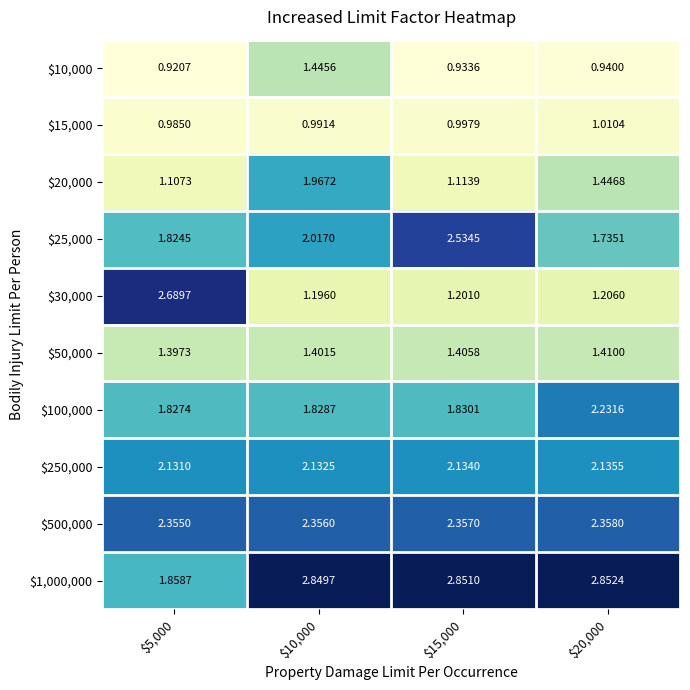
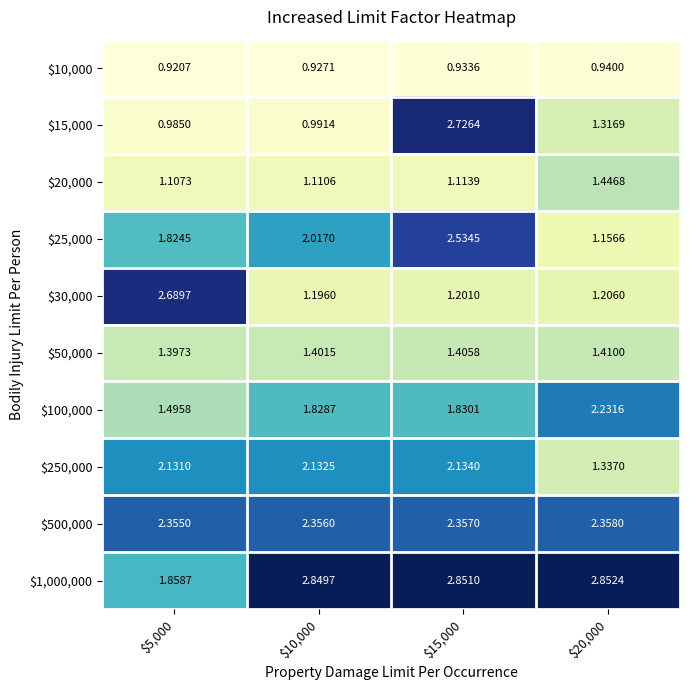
  {
    "$10,000": {
      "$5,000": 0.9207,
-     "$10,000": 1.4456,
+     "$10,000": 0.9271,
      "$15,000": 0.9336,
      "$20,000": 0.9400
    },
    "$15,000": {
      "$5,000": 0.9850,
      "$10,000": 0.9914,
-     "$15,000": 0.9979,
-     "$20,000": 1.0104
+     "$15,000": 2.7264,
+     "$20,000": 1.3169
    },
    "$20,000": {
      "$5,000": 1.1073,
-     "$10,000": 1.9672,
+     "$10,000": 1.1106,
      "$15,000": 1.1139,
      "$20,000": 1.4468
    },
    "$25,000": {
      "$5,000": 1.8245,
      "$10,000": 2.0170,
      "$15,000": 2.5345,
-     "$20,000": 1.7351
+     "$20,000": 1.1566
    },
    "$30,000": {
      "$5,000": 2.6897,
      "$10,000": 1.1960,
      "$15,000": 1.2010,
      "$20,000": 1.2060
    },
    "$50,000": {
      "$5,000": 1.3973,
      "$10,000": 1.4015,
      "$15,000": 1.4058,
      "$20,000": 1.4100
    },
    "$100,000": {
-     "$5,000": 1.8274,
+     "$5,000": 1.4958,
      "$10,000": 1.8287,
      "$15,000": 1.8301,
      "$20,000": 2.2316
    },
    "$250,000": {
      "$5,000": 2.1310,
      "$10,000": 2.1325,
      "$15,000": 2.1340,
-     "$20,000": 2.1355
+     "$20,000": 1.3370
    },
    "$500,000": {
      "$5,000": 2.3550,
      "$10,000": 2.3560,
      "$15,000": 2.3570,
      "$20,000": 2.3580
    },
    "$1,000,000": {
      "$5,000": 1.8587,
      "$10,000": 2.8497,
      "$15,000": 2.8510,
      "$20,000": 2.8524
    }
  }
